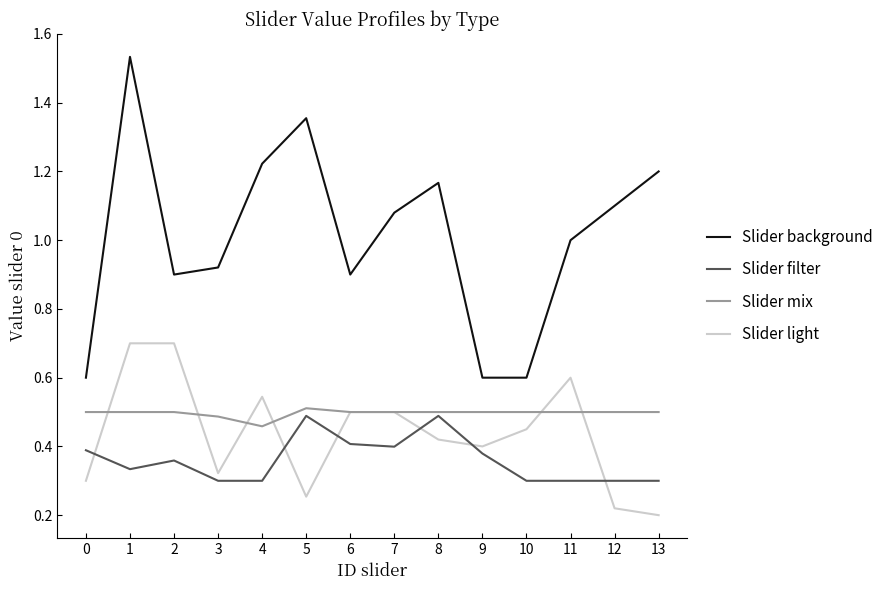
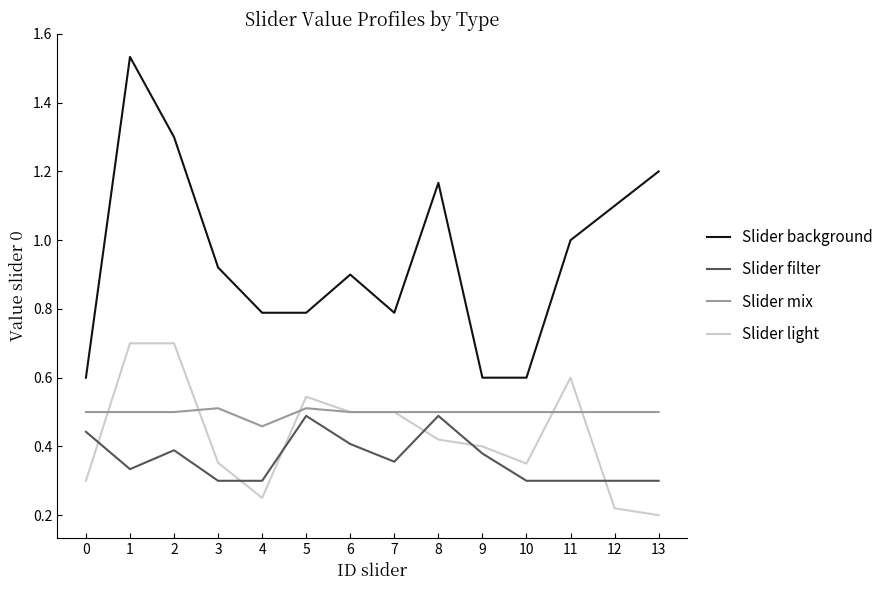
  {
    "Slider background": {
      "0": 0.60,
      "1": 1.53,
-     "2": 0.90,
+     "2": 1.30,
      "3": 0.92,
-     "4": 1.22,
-     "5": 1.35,
+     "4": 0.79,
+     "5": 0.79,
      "6": 0.90,
-     "7": 1.08,
+     "7": 0.79,
      "8": 1.17,
      "9": 0.60,
      "10": 0.60,
      "11": 1.00,
      "12": 1.10,
      "13": 1.20
    },
    "Slider filter": {
-     "0": 0.39,
+     "0": 0.44,
      "1": 0.33,
-     "2": 0.36,
+     "2": 0.39,
      "3": 0.30,
      "4": 0.30,
      "5": 0.49,
      "6": 0.41,
-     "7": 0.40,
+     "7": 0.36,
      "8": 0.49,
      "9": 0.38,
      "10": 0.30,
      "11": 0.30,
      "12": 0.30,
      "13": 0.30
    },
    "Slider mix": {
      "0": 0.50,
      "1": 0.50,
      "2": 0.50,
-     "3": 0.49,
+     "3": 0.51,
      "4": 0.46,
      "5": 0.51,
      "8": 0.50,
      "9": 0.50,
      "10": 0.50,
      "11": 0.50,
      "12": 0.50,
      "13": 0.50
    },
    "Slider light": {
      "0": 0.30,
      "1": 0.70,
      "2": 0.70,
-     "3": 0.32,
-     "4": 0.54,
-     "5": 0.25,
+     "3": 0.35,
+     "4": 0.25,
+     "5": 0.54,
      "8": 0.42,
      "9": 0.40,
-     "10": 0.45,
+     "10": 0.35,
      "11": 0.60,
      "12": 0.22,
      "13": 0.20
    }
  }
